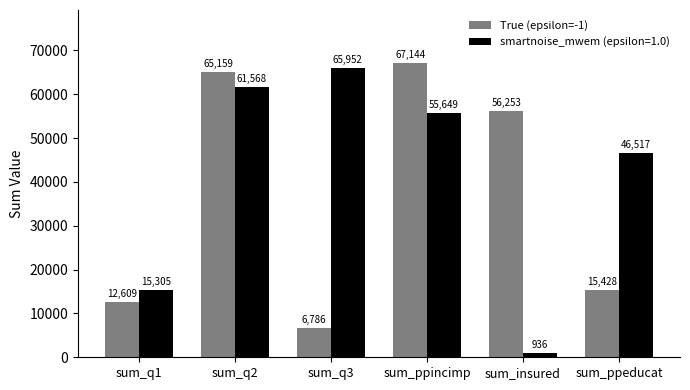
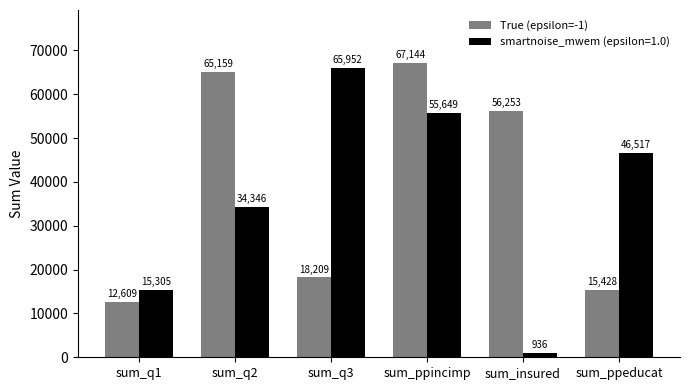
  {
    "True (epsilon=-1)": {
      "sum_q1": "12,609",
      "sum_q2": "65,159",
-     "sum_q3": "6,786",
+     "sum_q3": "18,209",
      "sum_ppincimp": "67,144",
      "sum_insured": "56,253",
      "sum_ppeducat": "15,428"
    },
    "smartnoise_mwem (epsilon=1.0)": {
      "sum_q1": "15,305",
-     "sum_q2": "61,568",
+     "sum_q2": "34,346",
      "sum_q3": "65,952",
      "sum_ppincimp": "55,649",
      "sum_insured": "936",
      "sum_ppeducat": "46,517"
    }
  }
